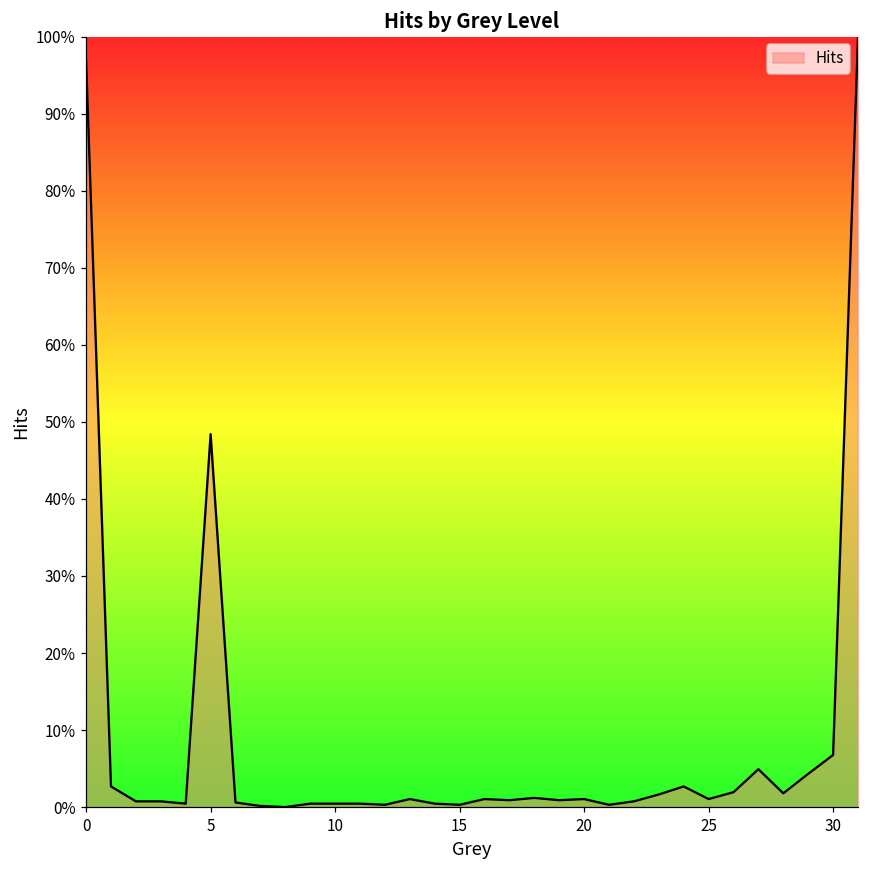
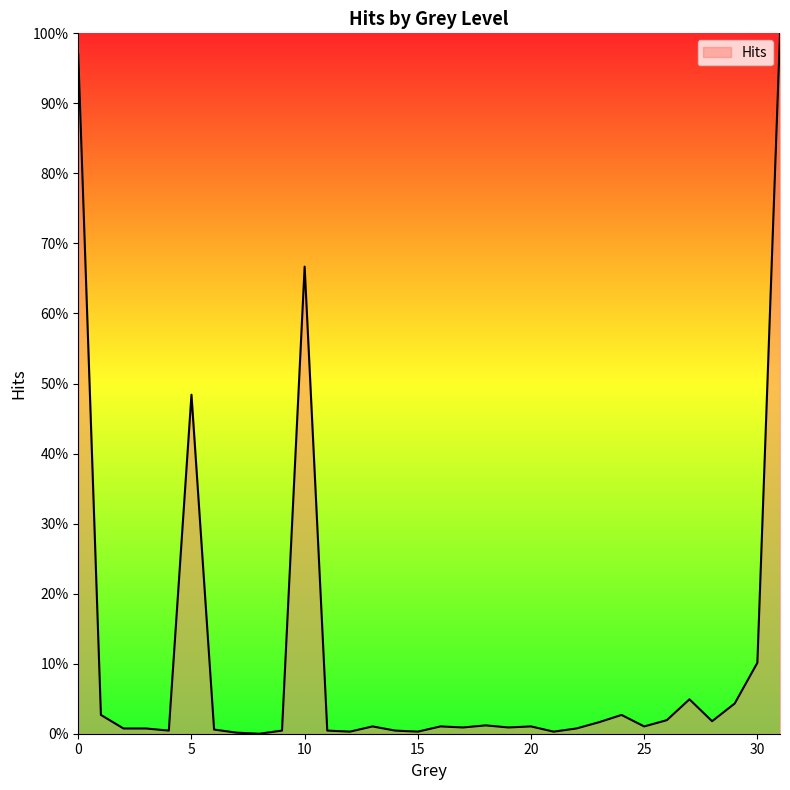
  {
    "0": "97%",
    "5": "48%",
-   "10": "0%",
+   "10": "67%",
    "15": "0%",
    "20": "1%",
    "25": "1%",
-   "30": "7%"
+   "30": "10%"
  }
